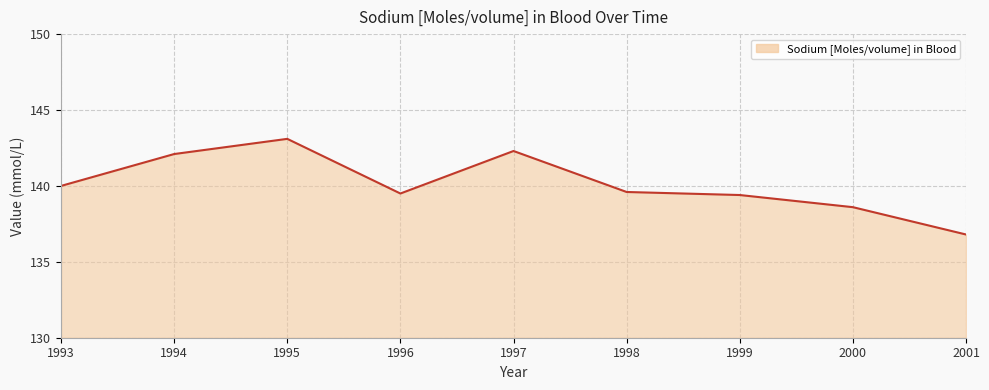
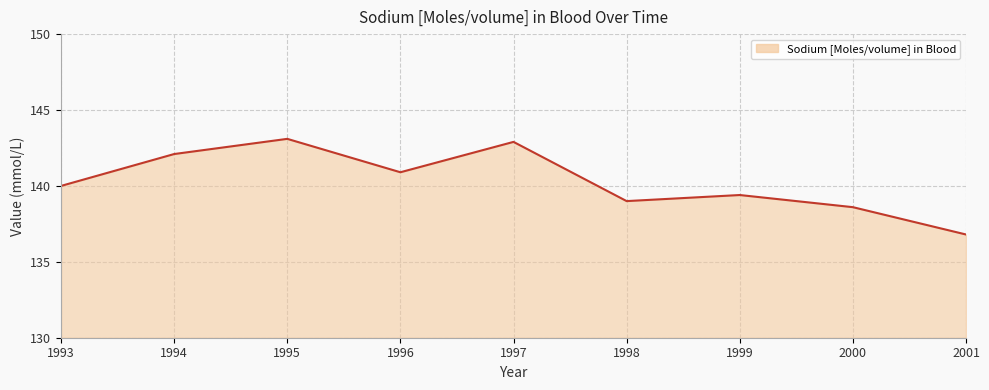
  {
    "1993": 140.0,
    "1994": 142.1,
    "1995": 143.1,
-   "1996": 139.5,
-   "1997": 142.3,
-   "1998": 139.6,
+   "1996": 140.9,
+   "1997": 142.9,
+   "1998": 139.0,
    "1999": 139.4,
    "2000": 138.6,
    "2001": 136.8
  }
